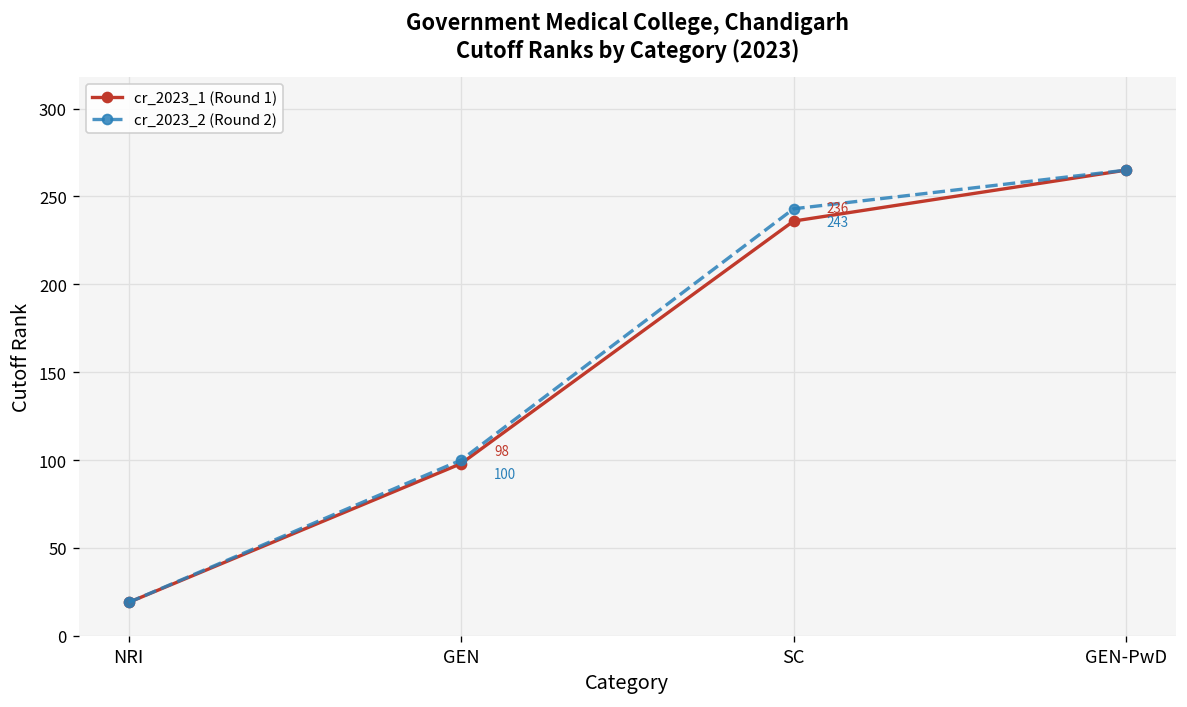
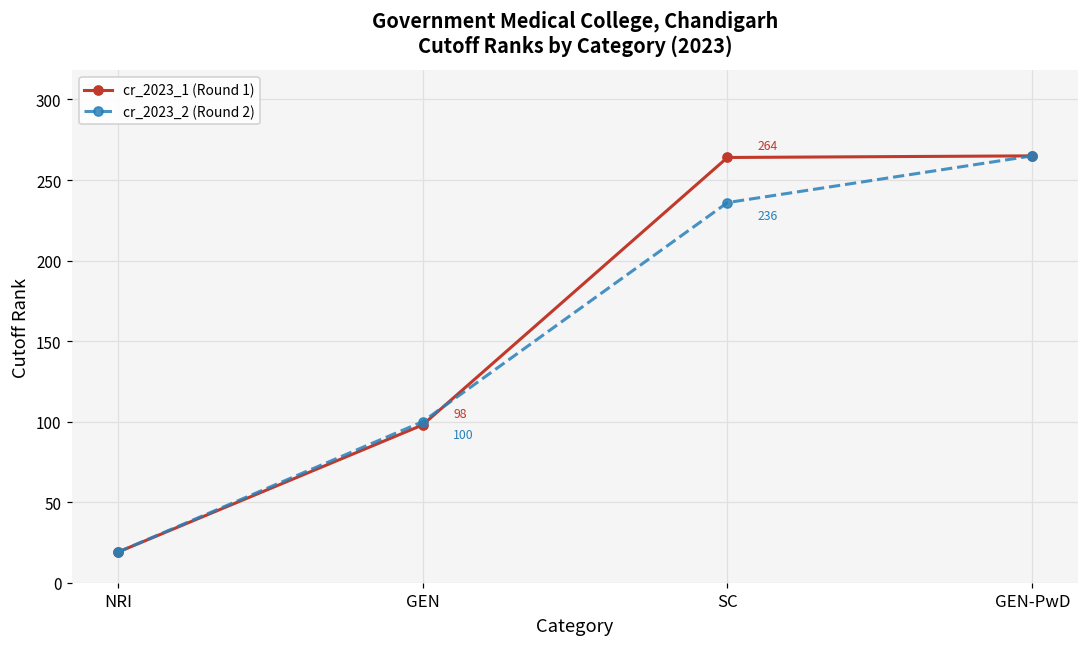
  {
    "cr_2023_1 (Round 1)": {
-     "SC": 236
+     "SC": 264
    },
    "cr_2023_2 (Round 2)": {
-     "SC": 243
+     "SC": 236
    }
  }
